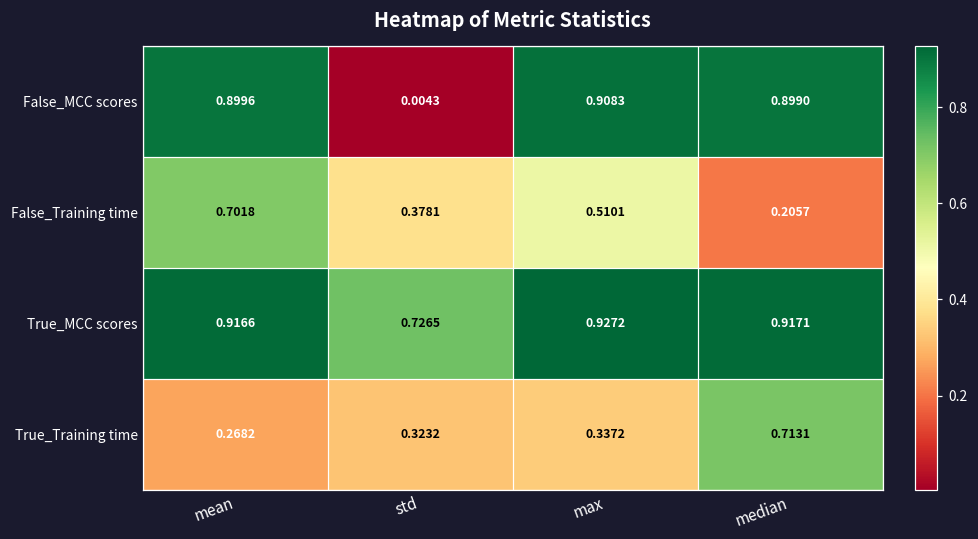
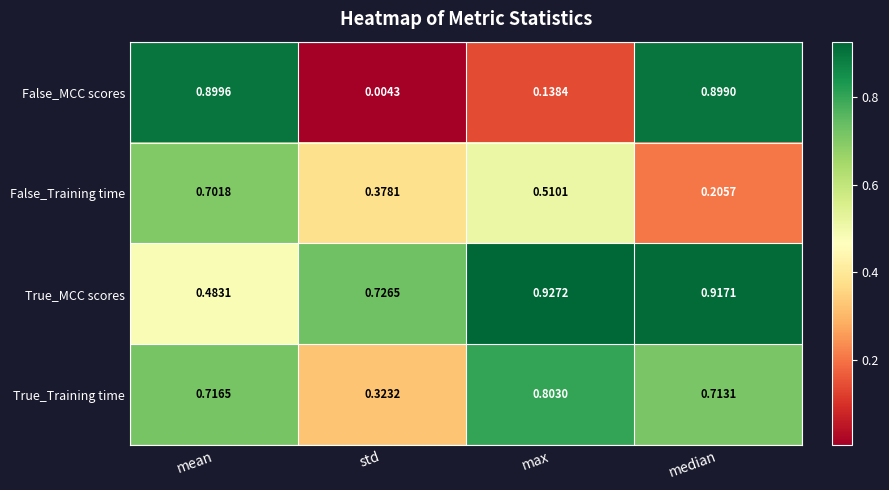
  {
    "False_MCC scores": {
      "mean": 0.8996,
      "std": 0.0043,
-     "max": 0.9083,
+     "max": 0.1384,
      "median": 0.8990
    },
    "False_Training time": {
      "mean": 0.7018,
      "std": 0.3781,
      "max": 0.5101,
      "median": 0.2057
    },
    "True_MCC scores": {
-     "mean": 0.9166,
+     "mean": 0.4831,
      "std": 0.7265,
      "max": 0.9272,
      "median": 0.9171
    },
    "True_Training time": {
-     "mean": 0.2682,
+     "mean": 0.7165,
      "std": 0.3232,
-     "max": 0.3372,
+     "max": 0.8030,
      "median": 0.7131
    }
  }
